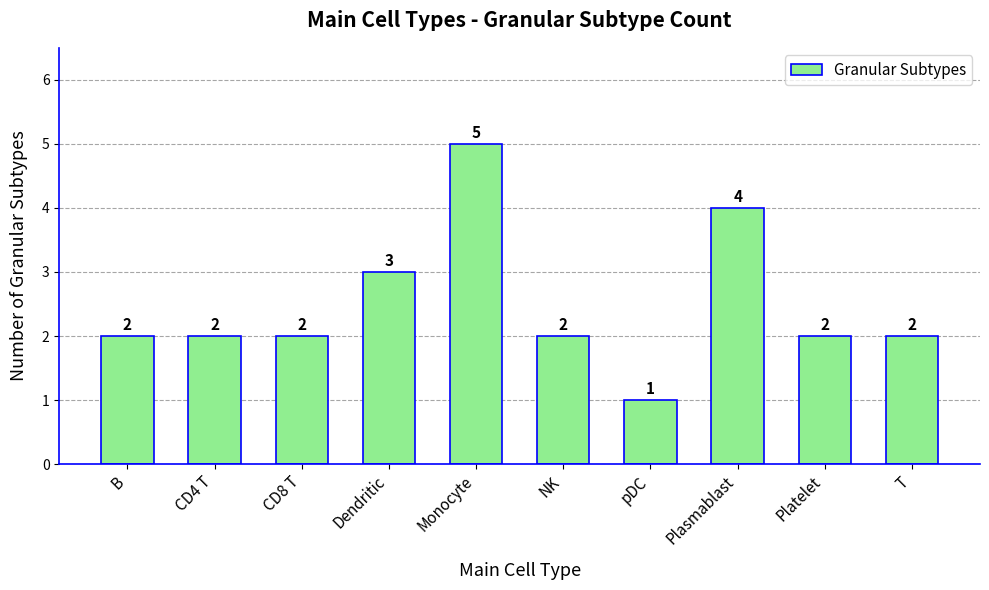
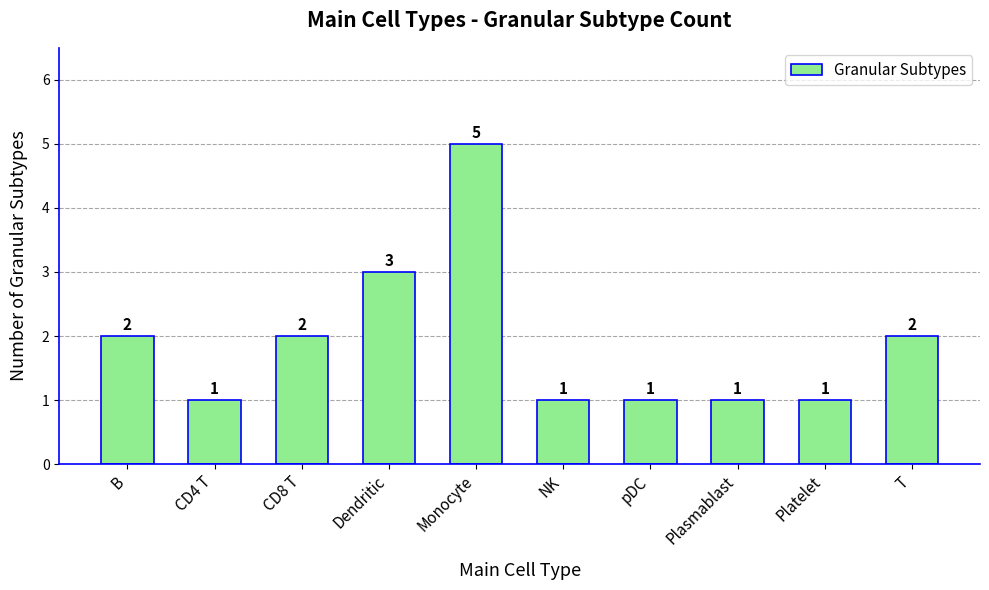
  {
    "B": 2,
-   "CD4 T": 2,
+   "CD4 T": 1,
    "CD8 T": 2,
    "Dendritic": 3,
    "Monocyte": 5,
-   "NK": 2,
+   "NK": 1,
    "pDC": 1,
-   "Plasmablast": 4,
-   "Platelet": 2,
+   "Plasmablast": 1,
+   "Platelet": 1,
    "T": 2
  }
